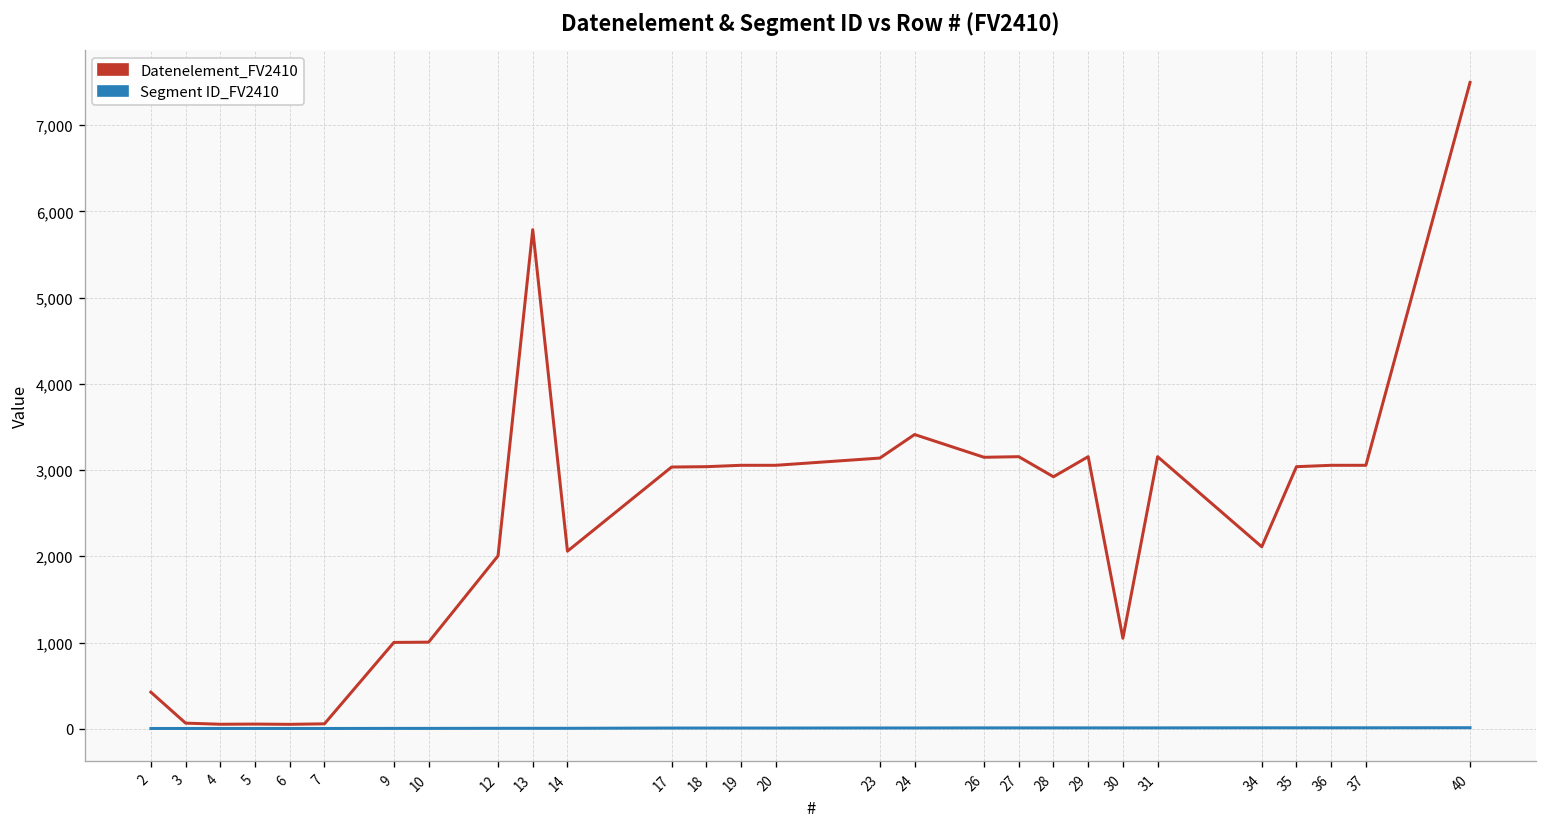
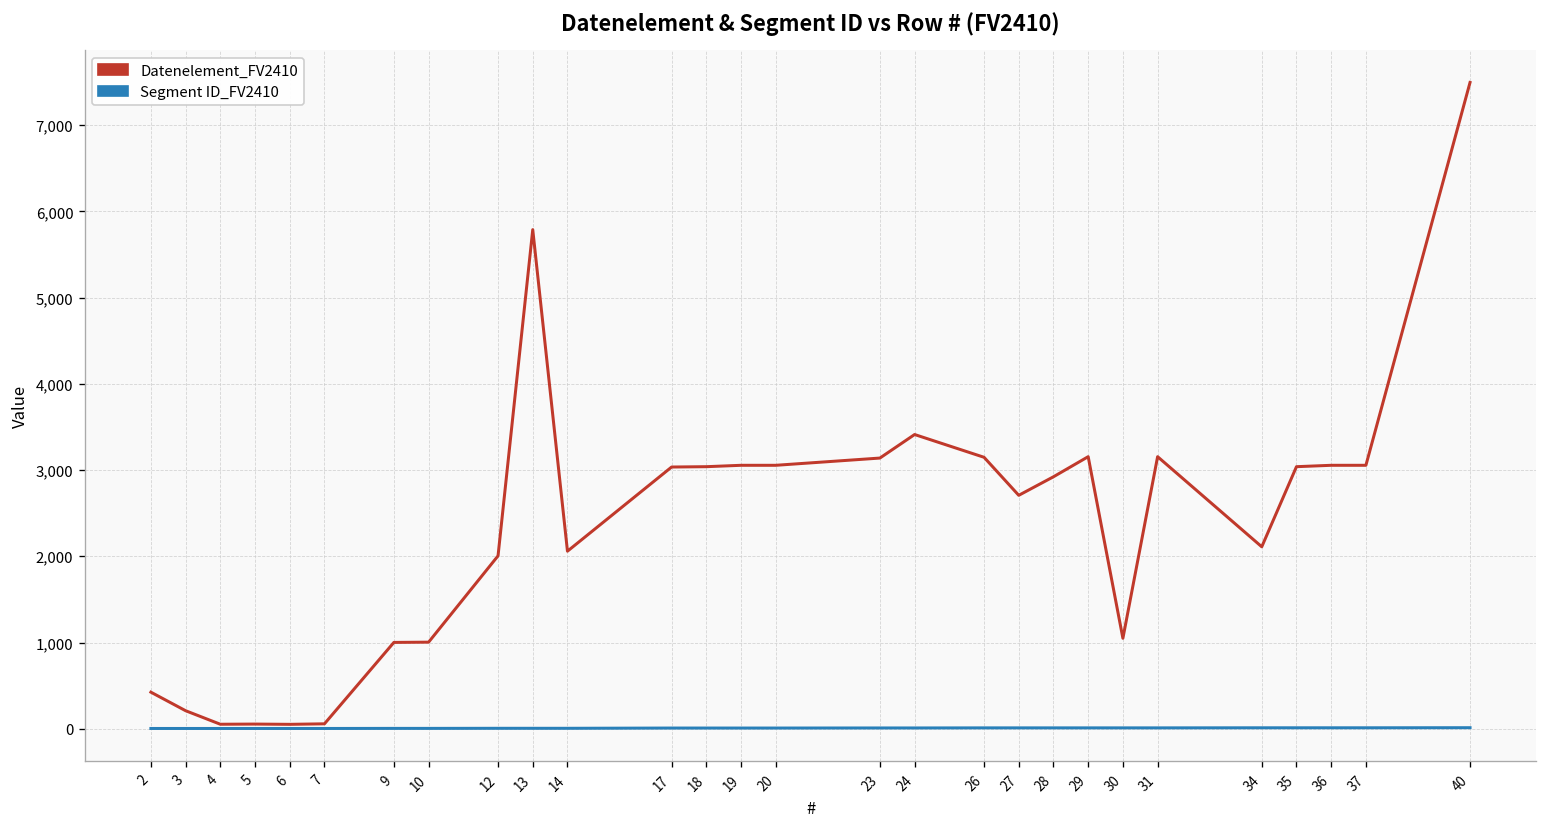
  {
    "Datenelement_FV2410": {
      "2": "400",
-     "3": "100",
+     "3": "200",
      "4": "100",
      "5": "100",
      "6": "100",
      "7": "100",
      "9": "1,000",
      "10": "1,000",
      "12": "2,000",
      "13": "5,800",
      "14": "2,100",
      "17": "3,000",
      "18": "3,000",
      "19": "3,100",
      "20": "3,100",
      "23": "3,100",
      "24": "3,400",
      "26": "3,100",
-     "27": "3,200",
+     "27": "2,700",
      "28": "2,900",
      "29": "3,200",
      "30": "1,000",
      "31": "3,200",
      "34": "2,100",
      "35": "3,000",
      "36": "3,100",
      "37": "3,100",
      "40": "7,500"
    },
    "Segment ID_FV2410": {
      "2": "0",
      "3": "0",
      "4": "0",
      "5": "0",
      "6": "0",
      "7": "0",
      "9": "0",
      "10": "0",
      "12": "0",
      "13": "0",
      "14": "0",
      "17": "0",
      "18": "0",
      "19": "0",
      "20": "0",
      "23": "0",
      "24": "0",
      "26": "0",
      "27": "0",
      "28": "0",
      "29": "0",
      "30": "0",
      "31": "0",
      "34": "0",
      "35": "0",
      "36": "0",
      "37": "0",
      "40": "0"
    }
  }
